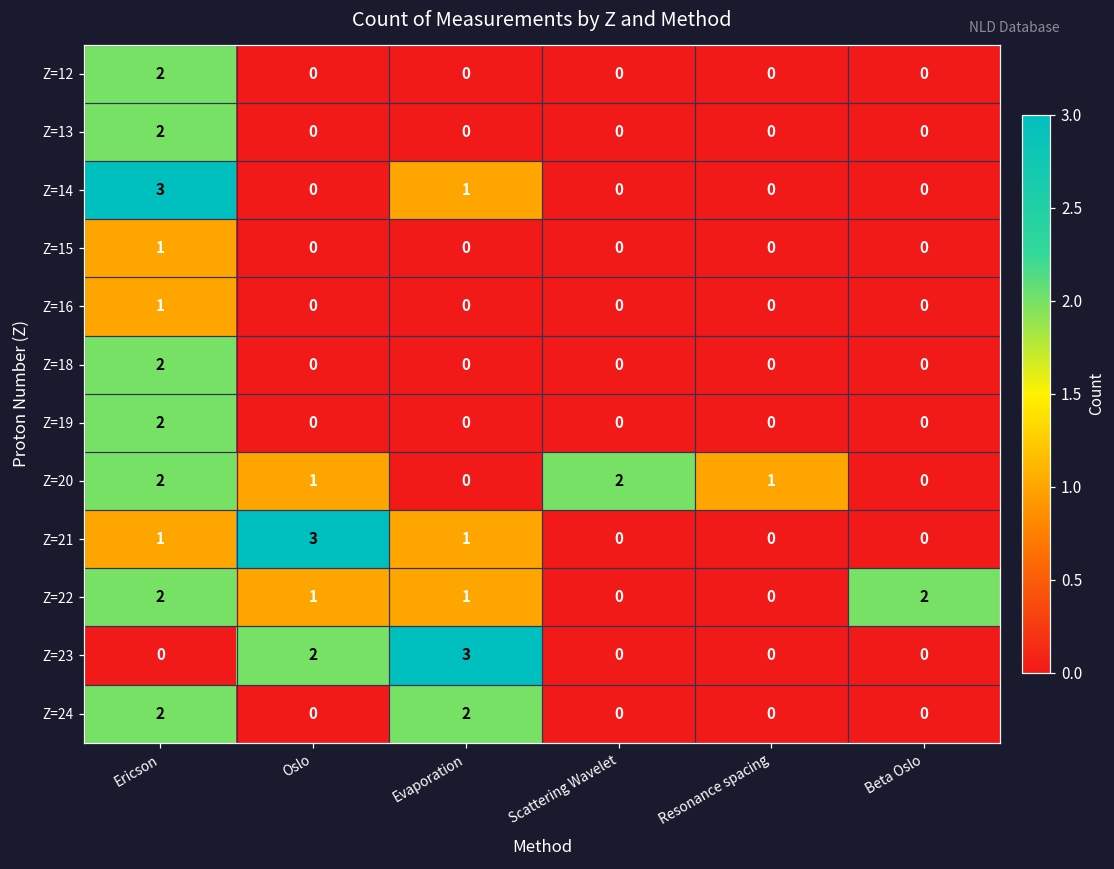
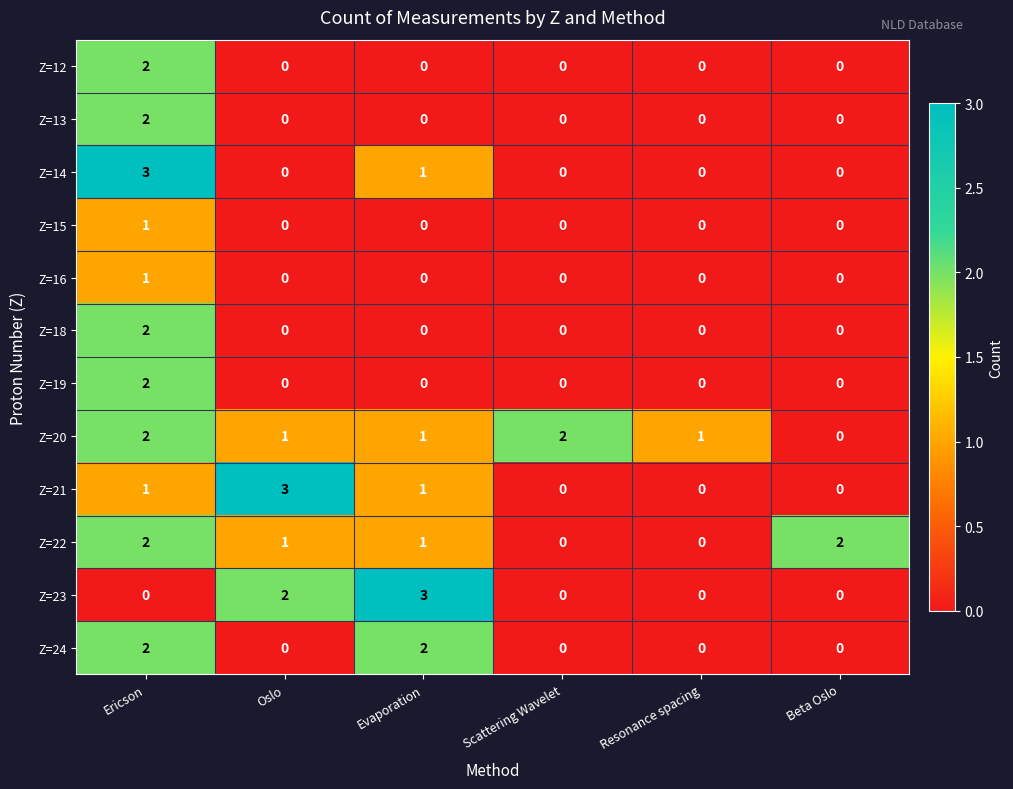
  {
    "Z=12": {
      "Ericson": 2,
      "Oslo": 0,
      "Evaporation": 0,
      "Scattering Wavelet": 0,
      "Resonance spacing": 0,
      "Beta Oslo": 0
    },
    "Z=13": {
      "Ericson": 2,
      "Oslo": 0,
      "Evaporation": 0,
      "Scattering Wavelet": 0,
      "Resonance spacing": 0,
      "Beta Oslo": 0
    },
    "Z=14": {
      "Ericson": 3,
      "Oslo": 0,
      "Evaporation": 1,
      "Scattering Wavelet": 0,
      "Resonance spacing": 0,
      "Beta Oslo": 0
    },
    "Z=15": {
      "Ericson": 1,
      "Oslo": 0,
      "Evaporation": 0,
      "Scattering Wavelet": 0,
      "Resonance spacing": 0,
      "Beta Oslo": 0
    },
    "Z=16": {
      "Ericson": 1,
      "Oslo": 0,
      "Evaporation": 0,
      "Scattering Wavelet": 0,
      "Resonance spacing": 0,
      "Beta Oslo": 0
    },
    "Z=18": {
      "Ericson": 2,
      "Oslo": 0,
      "Evaporation": 0,
      "Scattering Wavelet": 0,
      "Resonance spacing": 0,
      "Beta Oslo": 0
    },
    "Z=19": {
      "Ericson": 2,
      "Oslo": 0,
      "Evaporation": 0,
      "Scattering Wavelet": 0,
      "Resonance spacing": 0,
      "Beta Oslo": 0
    },
    "Z=20": {
      "Ericson": 2,
      "Oslo": 1,
-     "Evaporation": 0,
+     "Evaporation": 1,
      "Scattering Wavelet": 2,
      "Resonance spacing": 1,
      "Beta Oslo": 0
    },
    "Z=21": {
      "Ericson": 1,
      "Oslo": 3,
      "Evaporation": 1,
      "Scattering Wavelet": 0,
      "Resonance spacing": 0,
      "Beta Oslo": 0
    },
    "Z=22": {
      "Ericson": 2,
      "Oslo": 1,
      "Evaporation": 1,
      "Scattering Wavelet": 0,
      "Resonance spacing": 0,
      "Beta Oslo": 2
    },
    "Z=23": {
      "Ericson": 0,
      "Oslo": 2,
      "Evaporation": 3,
      "Scattering Wavelet": 0,
      "Resonance spacing": 0,
      "Beta Oslo": 0
    },
    "Z=24": {
      "Ericson": 2,
      "Oslo": 0,
      "Evaporation": 2,
      "Scattering Wavelet": 0,
      "Resonance spacing": 0,
      "Beta Oslo": 0
    }
  }
